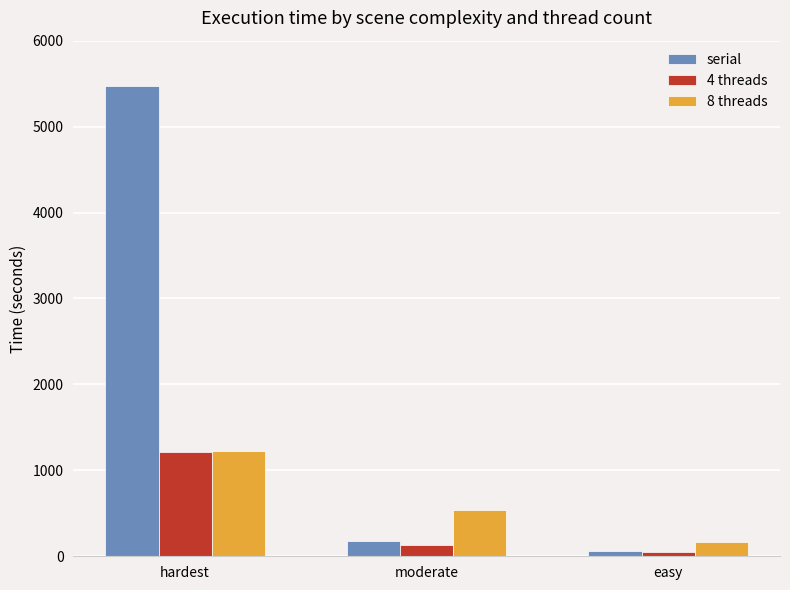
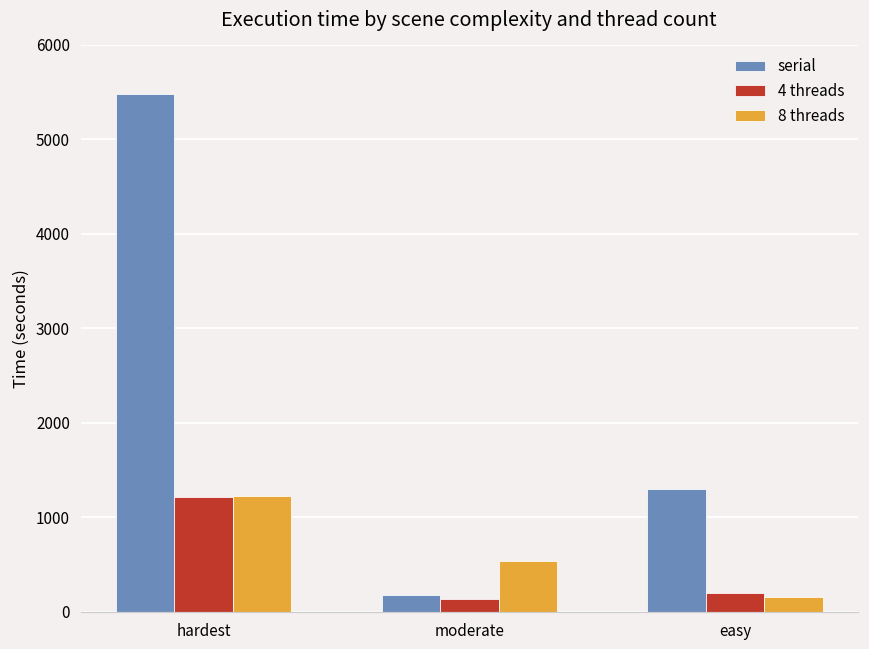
  {
    "serial": {
      "hardest": 5500,
      "moderate": 200,
-     "easy": 100
+     "easy": 1300
    },
    "4 threads": {
      "hardest": 1200,
      "moderate": 100,
-     "easy": 100
+     "easy": 200
    },
    "8 threads": {
      "hardest": 1200,
      "moderate": 500,
      "easy": 200
    }
  }
